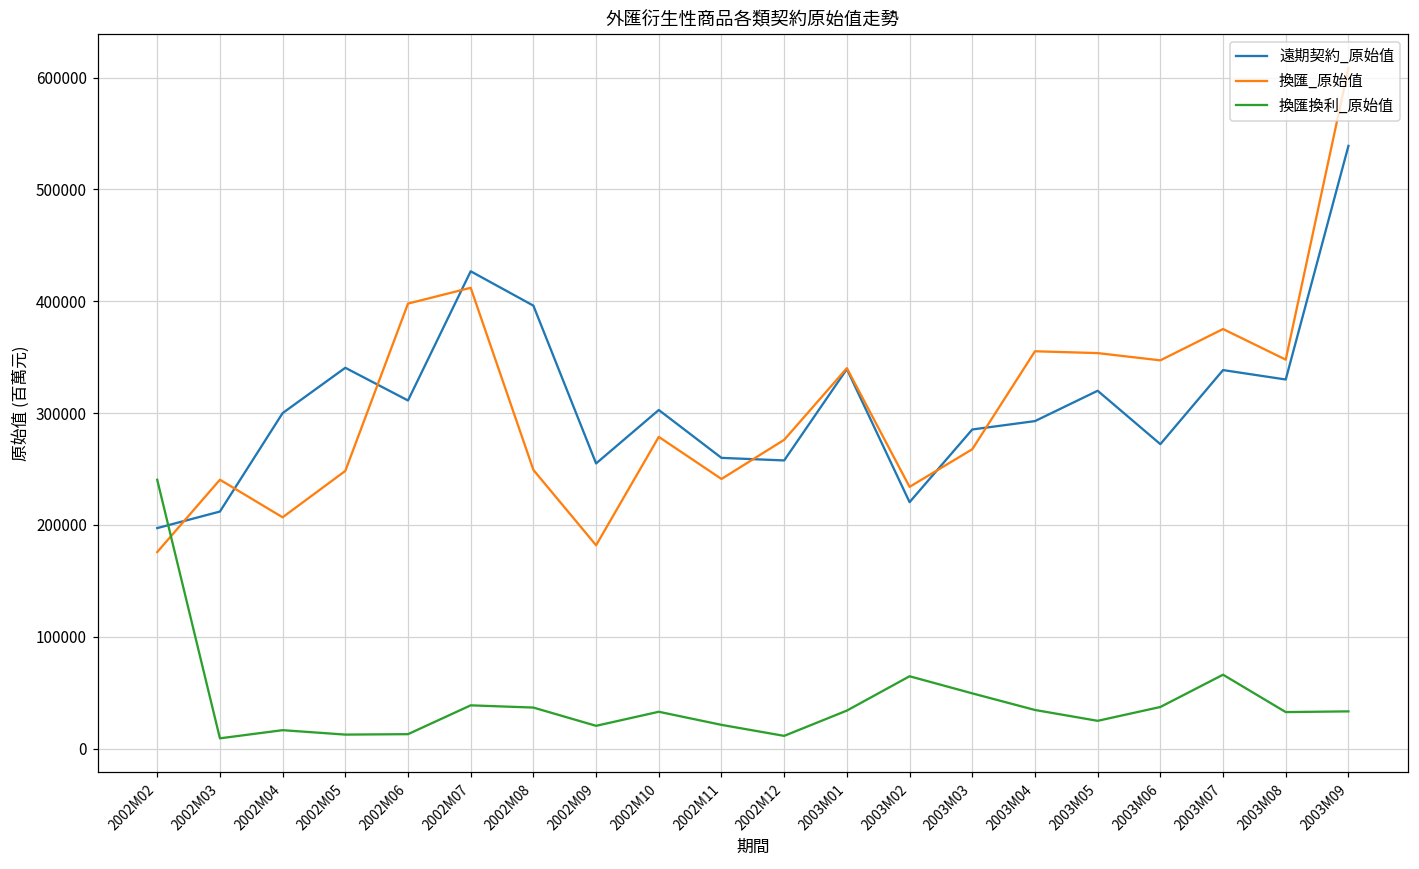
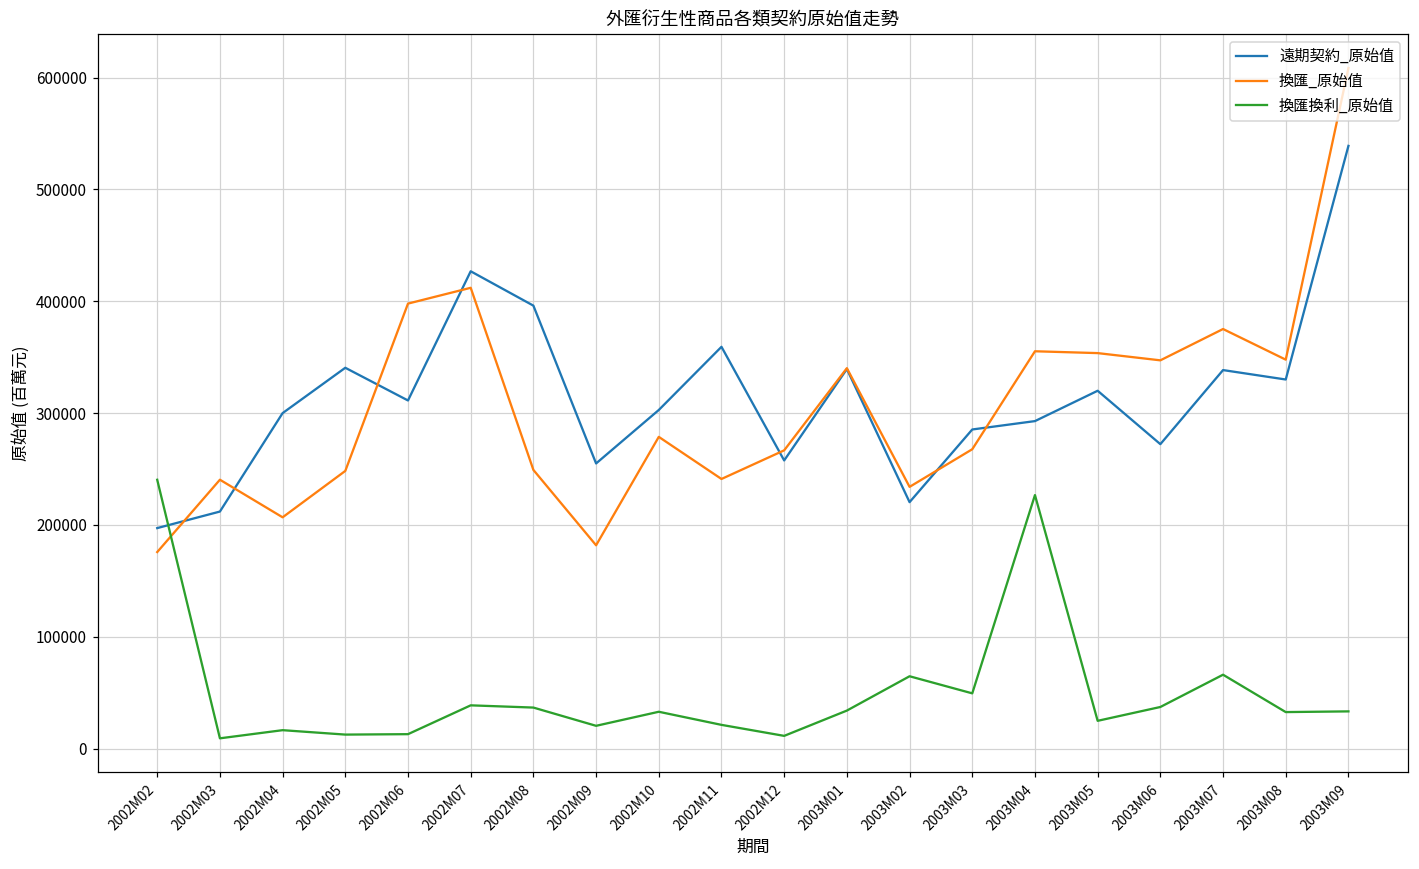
  {
    "遠期契約_原始值": {
      "2002M02": 197000,
      "2002M03": 212000,
      "2002M04": 300000,
      "2002M05": 341000,
      "2002M06": 311000,
      "2002M07": 427000,
      "2002M08": 396000,
      "2002M09": 255000,
      "2002M10": 303000,
-     "2002M11": 260000,
+     "2002M11": 359000,
      "2002M12": 258000,
      "2003M02": 220000,
      "2003M03": 285000,
      "2003M04": 293000,
      "2003M05": 320000,
      "2003M06": 272000,
      "2003M07": 338000,
      "2003M08": 330000,
      "2003M09": 539000
    },
    "換匯_原始值": {
      "2002M02": 176000,
      "2002M03": 240000,
      "2002M04": 207000,
      "2002M05": 248000,
      "2002M06": 398000,
      "2002M07": 412000,
      "2002M08": 249000,
      "2002M09": 182000,
      "2002M10": 279000,
      "2002M11": 241000,
-     "2002M12": 276000,
+     "2002M12": 267000,
      "2003M02": 234000,
      "2003M03": 268000,
      "2003M04": 355000,
      "2003M05": 354000,
      "2003M06": 347000,
      "2003M07": 375000,
      "2003M08": 348000
    },
    "換匯換利_原始值": {
      "2002M02": 240000,
      "2002M03": 9000,
      "2002M04": 17000,
      "2002M05": 13000,
      "2002M06": 13000,
      "2002M07": 39000,
      "2002M08": 37000,
      "2002M09": 20000,
      "2002M10": 33000,
      "2002M11": 21000,
      "2002M12": 11000,
      "2003M01": 34000,
      "2003M02": 65000,
      "2003M03": 49000,
-     "2003M04": 35000,
+     "2003M04": 227000,
      "2003M05": 25000,
      "2003M06": 37000,
      "2003M07": 66000,
      "2003M08": 33000,
      "2003M09": 33000
    }
  }
